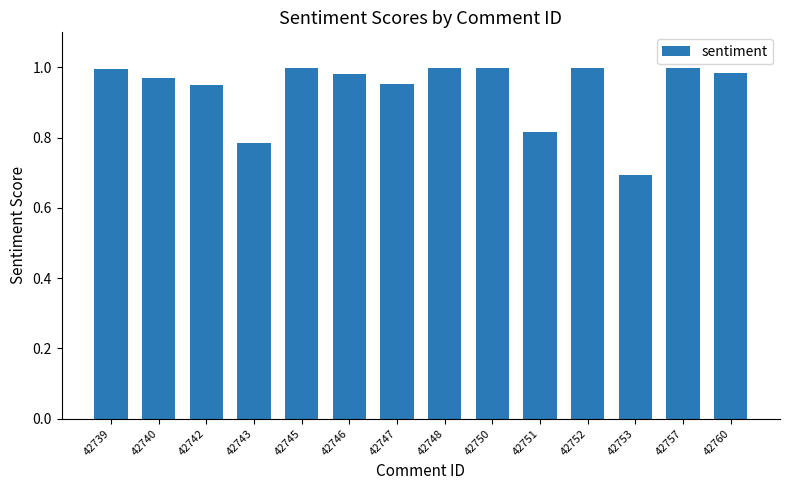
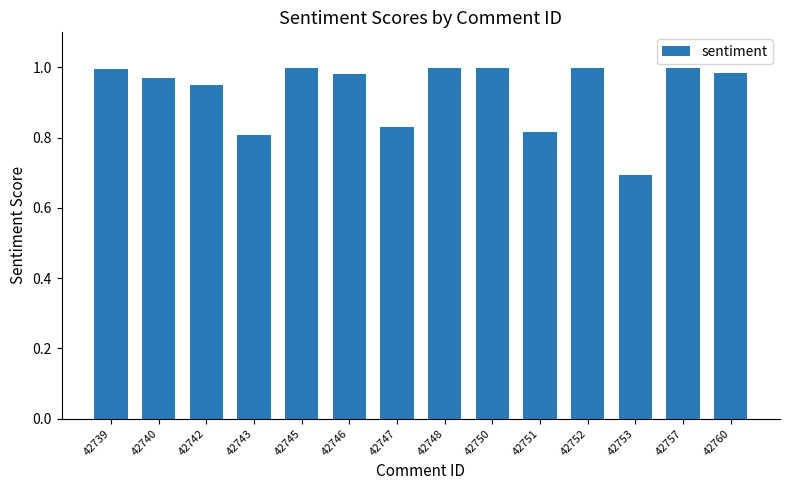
  {
    "42739": 1.00,
    "42740": 0.97,
    "42742": 0.95,
-   "42743": 0.78,
+   "42743": 0.81,
    "42745": 1.00,
    "42746": 0.98,
-   "42747": 0.95,
+   "42747": 0.83,
    "42748": 1.00,
    "42750": 1.00,
    "42751": 0.81,
    "42752": 1.00,
    "42753": 0.69,
    "42757": 1.00,
    "42760": 0.98
  }
